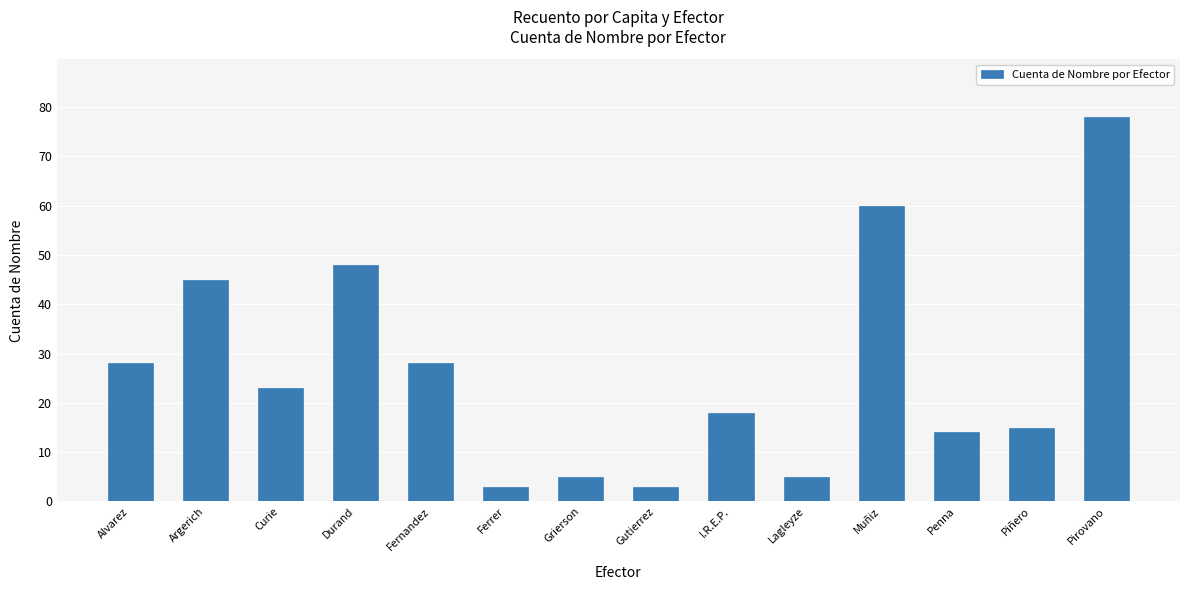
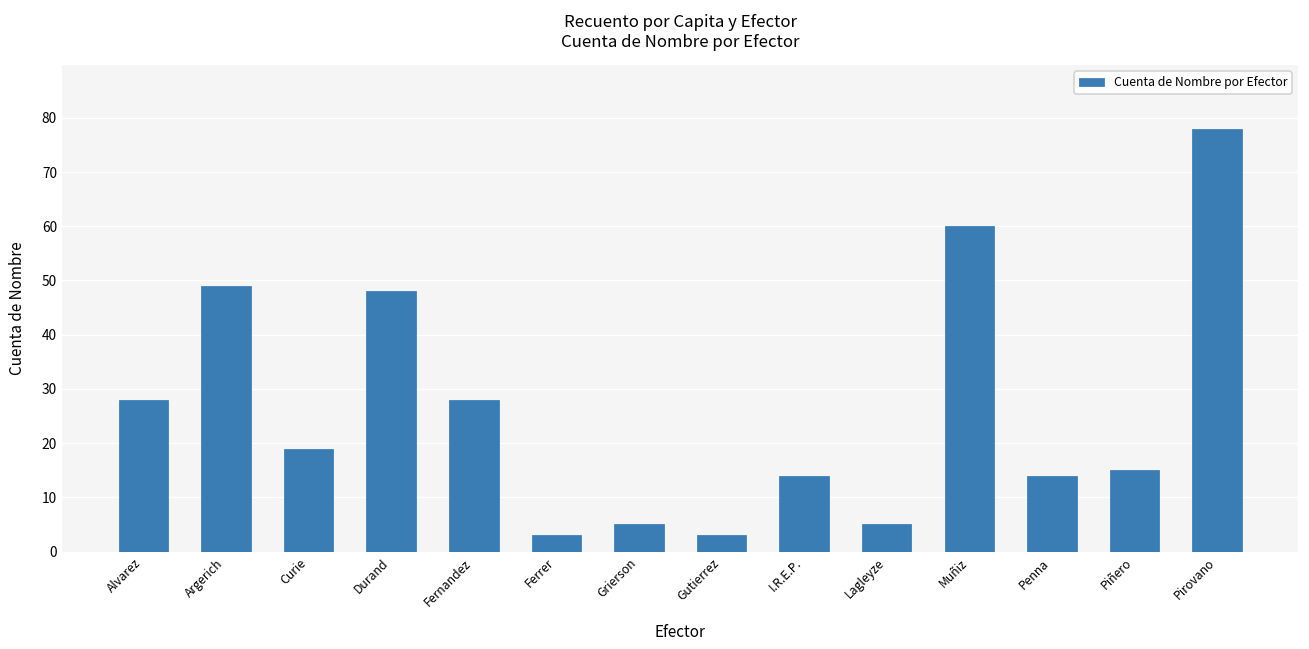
  {
    "Alvarez": 28,
-   "Argerich": 45,
-   "Curie": 23,
+   "Argerich": 49,
+   "Curie": 19,
    "Durand": 48,
    "Fernandez": 28,
    "Ferrer": 3,
    "Grierson": 5,
    "Gutierrez": 3,
-   "I.R.E.P.": 18,
+   "I.R.E.P.": 14,
    "Lagleyze": 5,
    "Muñiz": 60,
    "Penna": 14,
    "Piñero": 15,
    "Pirovano": 78
  }
